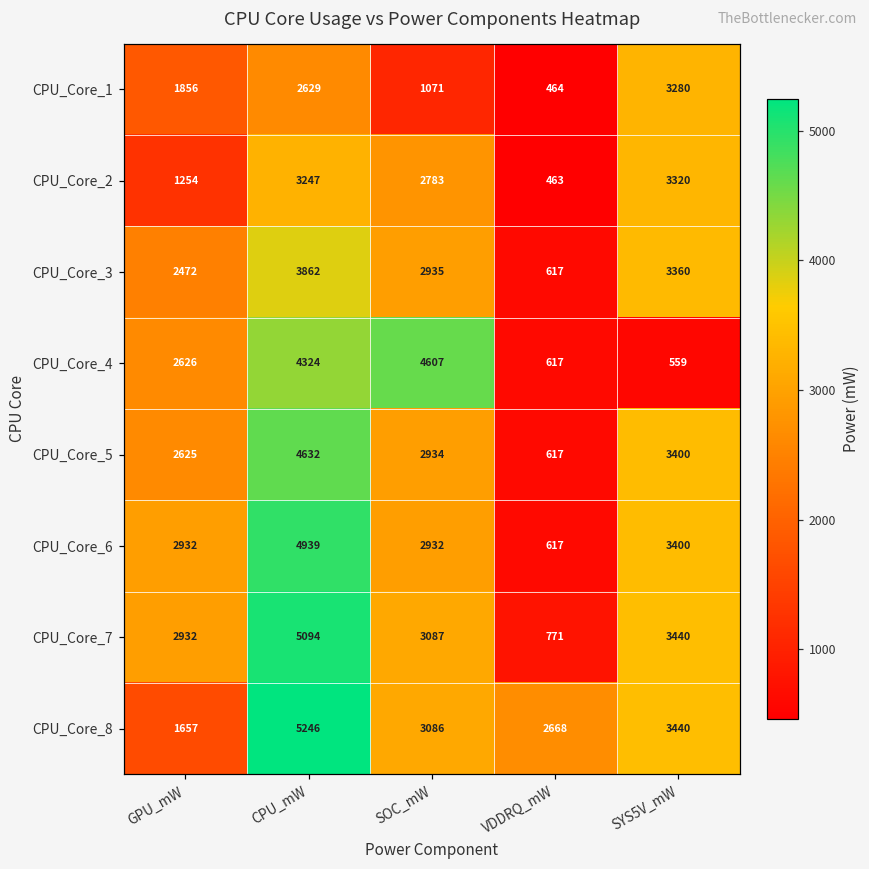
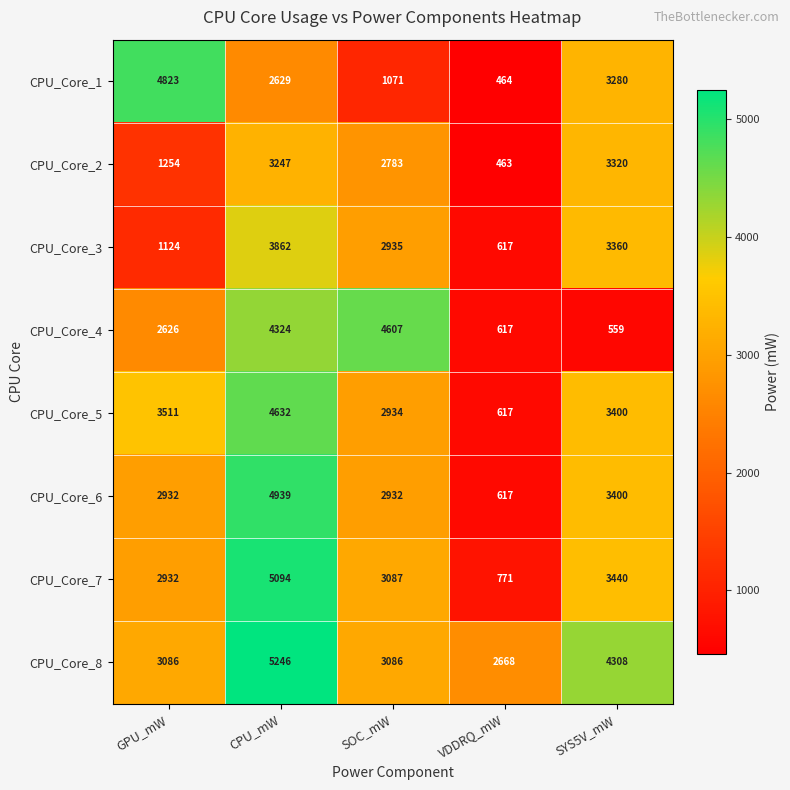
  {
    "CPU_Core_1": {
-     "GPU_mW": 1856,
+     "GPU_mW": 4823,
      "CPU_mW": 2629,
      "SOC_mW": 1071,
      "VDDRQ_mW": 464,
      "SYS5V_mW": 3280
    },
    "CPU_Core_2": {
      "GPU_mW": 1254,
      "CPU_mW": 3247,
      "SOC_mW": 2783,
      "VDDRQ_mW": 463,
      "SYS5V_mW": 3320
    },
    "CPU_Core_3": {
-     "GPU_mW": 2472,
+     "GPU_mW": 1124,
      "CPU_mW": 3862,
      "SOC_mW": 2935,
      "VDDRQ_mW": 617,
      "SYS5V_mW": 3360
    },
    "CPU_Core_4": {
      "GPU_mW": 2626,
      "CPU_mW": 4324,
      "SOC_mW": 4607,
      "VDDRQ_mW": 617,
      "SYS5V_mW": 559
    },
    "CPU_Core_5": {
-     "GPU_mW": 2625,
+     "GPU_mW": 3511,
      "CPU_mW": 4632,
      "SOC_mW": 2934,
      "VDDRQ_mW": 617,
      "SYS5V_mW": 3400
    },
    "CPU_Core_6": {
      "GPU_mW": 2932,
      "CPU_mW": 4939,
      "SOC_mW": 2932,
      "VDDRQ_mW": 617,
      "SYS5V_mW": 3400
    },
    "CPU_Core_7": {
      "GPU_mW": 2932,
      "CPU_mW": 5094,
      "SOC_mW": 3087,
      "VDDRQ_mW": 771,
      "SYS5V_mW": 3440
    },
    "CPU_Core_8": {
-     "GPU_mW": 1657,
+     "GPU_mW": 3086,
      "CPU_mW": 5246,
      "SOC_mW": 3086,
      "VDDRQ_mW": 2668,
-     "SYS5V_mW": 3440
+     "SYS5V_mW": 4308
    }
  }
